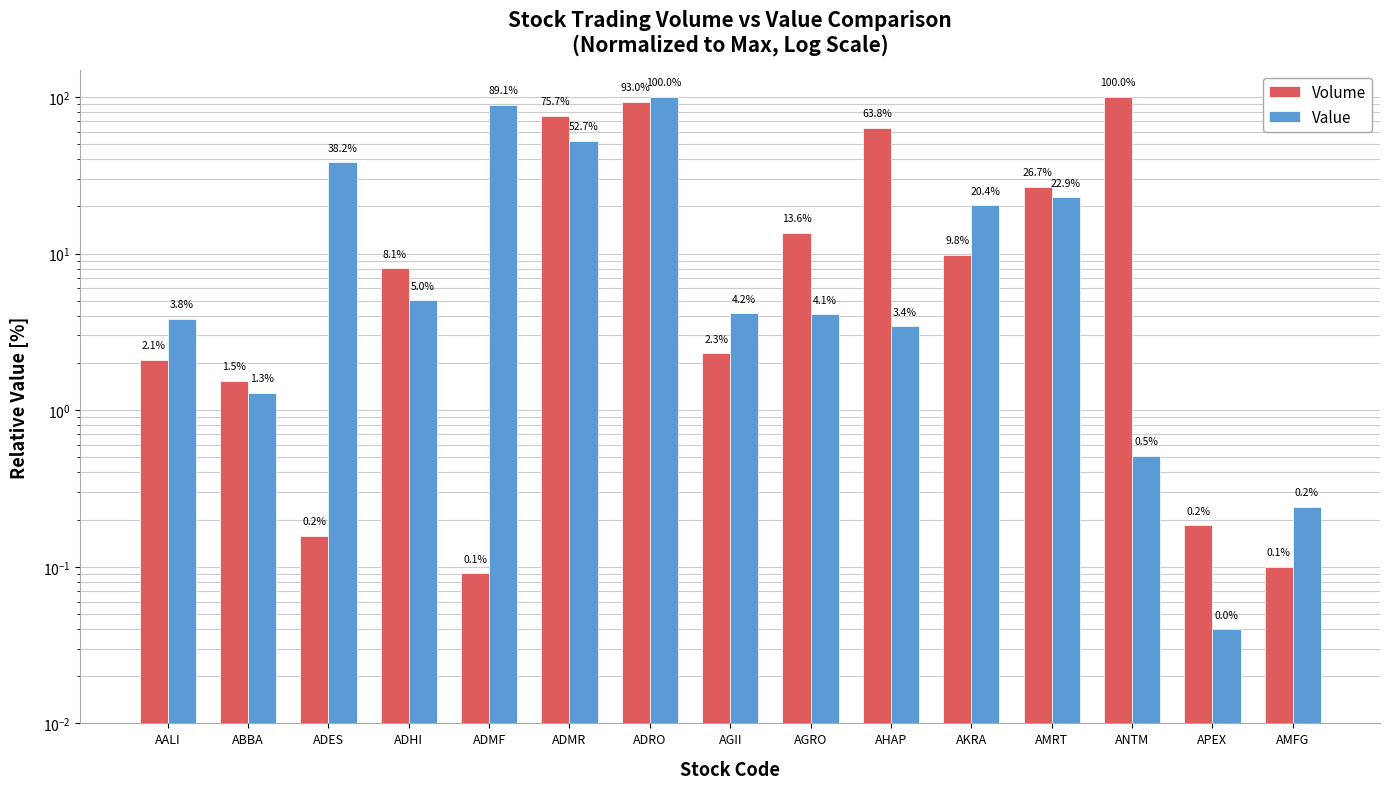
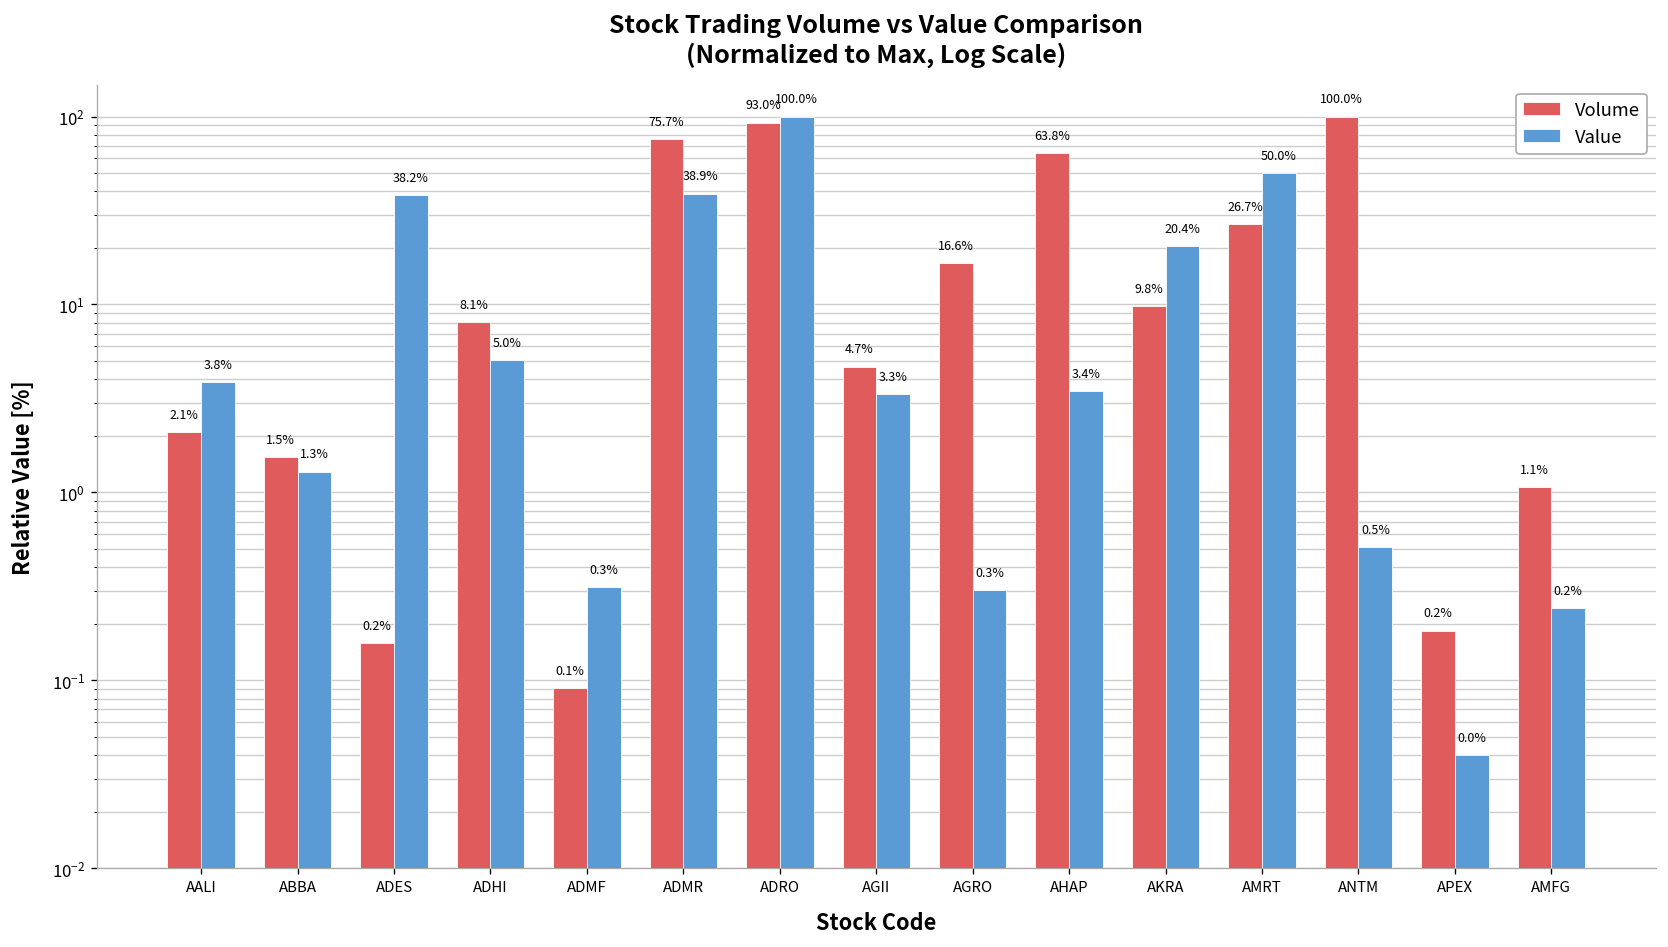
  {
    "Volume": {
      "AALI": "2.1%",
      "ABBA": "1.5%",
      "ADES": "0.2%",
      "ADHI": "8.1%",
      "ADMF": "0.1%",
      "ADMR": "75.7%",
      "ADRO": "93.0%",
-     "AGII": "2.3%",
-     "AGRO": "13.6%",
+     "AGII": "4.7%",
+     "AGRO": "16.6%",
      "AHAP": "63.8%",
      "AKRA": "9.8%",
      "AMRT": "26.7%",
      "ANTM": "100.0%",
      "APEX": "0.2%",
-     "AMFG": "0.1%"
+     "AMFG": "1.1%"
    },
    "Value": {
      "AALI": "3.8%",
      "ABBA": "1.3%",
      "ADES": "38.2%",
      "ADHI": "5.0%",
-     "ADMF": "89.1%",
-     "ADMR": "52.7%",
+     "ADMF": "0.3%",
+     "ADMR": "38.9%",
      "ADRO": "100.0%",
-     "AGII": "4.2%",
-     "AGRO": "4.1%",
+     "AGII": "3.3%",
+     "AGRO": "0.3%",
      "AHAP": "3.4%",
      "AKRA": "20.4%",
-     "AMRT": "22.9%",
+     "AMRT": "50.0%",
      "ANTM": "0.5%",
      "APEX": "0.0%",
      "AMFG": "0.2%"
    }
  }
